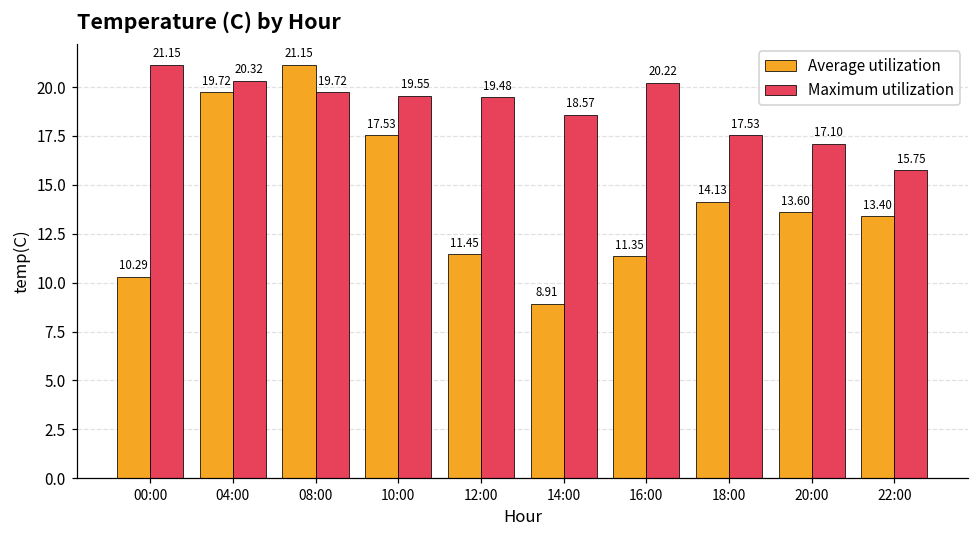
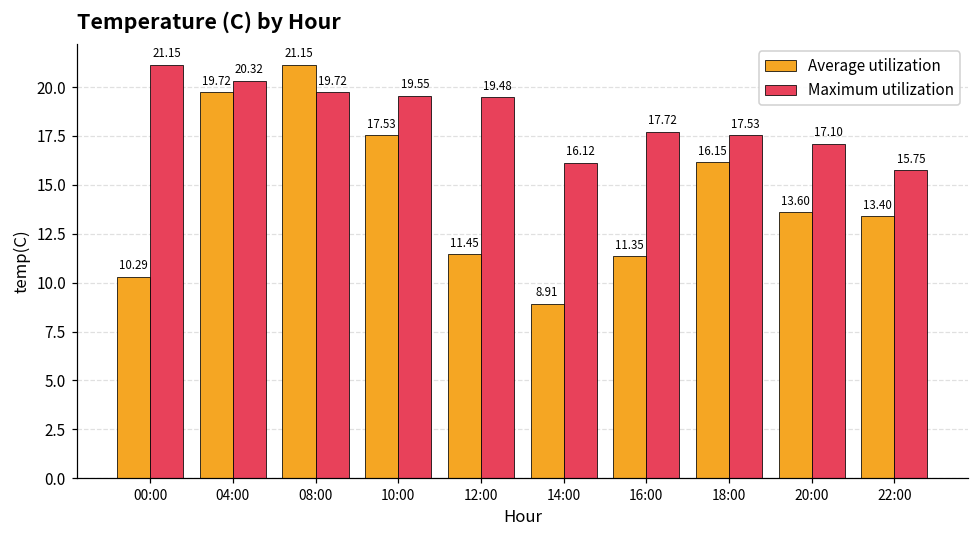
  {
    "Average utilization": {
      "00:00": 10.29,
      "04:00": 19.72,
      "08:00": 21.15,
      "10:00": 17.53,
      "12:00": 11.45,
      "14:00": 8.91,
      "16:00": 11.35,
-     "18:00": 14.13,
+     "18:00": 16.15,
      "20:00": 13.60,
      "22:00": 13.40
    },
    "Maximum utilization": {
      "00:00": 21.15,
      "04:00": 20.32,
      "08:00": 19.72,
      "10:00": 19.55,
      "12:00": 19.48,
-     "14:00": 18.57,
-     "16:00": 20.22,
+     "14:00": 16.12,
+     "16:00": 17.72,
      "18:00": 17.53,
      "20:00": 17.10,
      "22:00": 15.75
    }
  }
